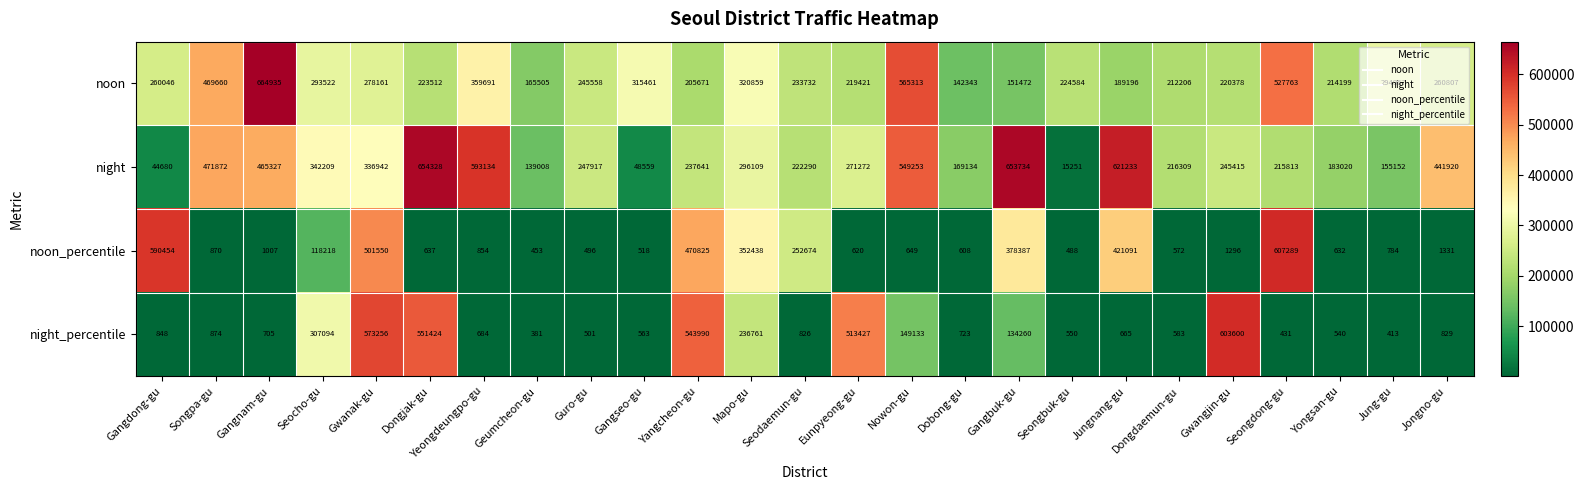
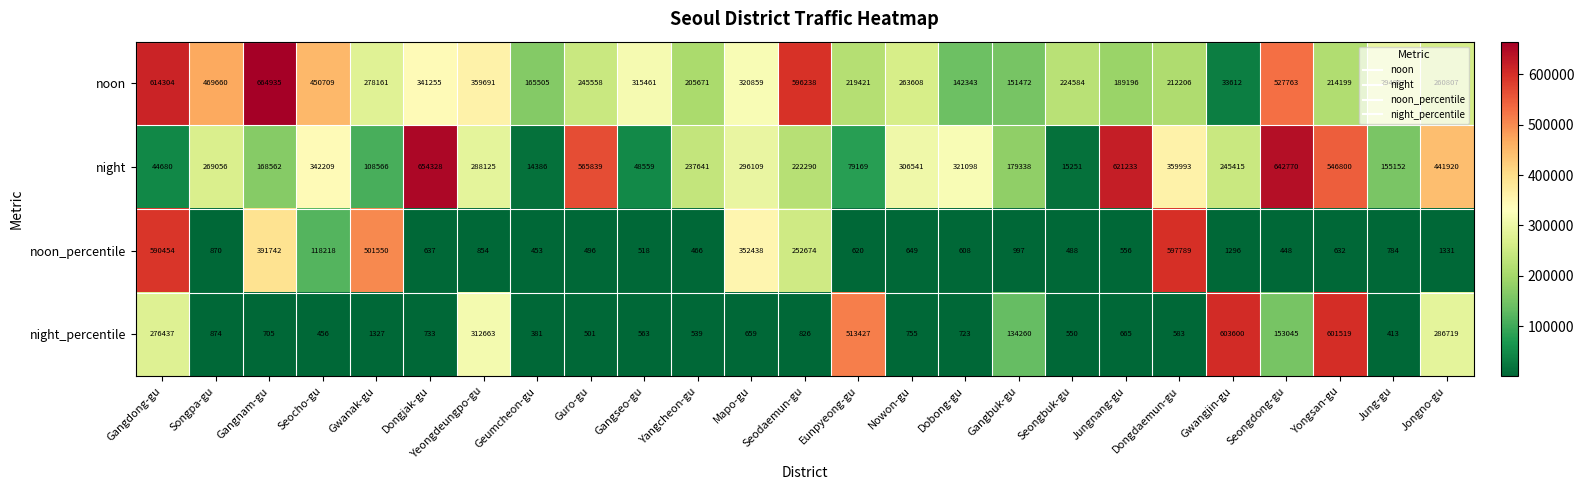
  {
    "noon": {
-     "Gangdong-gu": 260046,
+     "Gangdong-gu": 614304,
      "Songpa-gu": 469660,
      "Gangnam-gu": 664935,
-     "Seocho-gu": 293522,
+     "Seocho-gu": 450709,
      "Gwanak-gu": 278161,
-     "Dongjak-gu": 223512,
+     "Dongjak-gu": 341255,
      "Yeongdeungpo-gu": 359691,
      "Geumcheon-gu": 165505,
      "Guro-gu": 245558,
      "Gangseo-gu": 315461,
      "Yangcheon-gu": 205671,
      "Mapo-gu": 320859,
-     "Seodaemun-gu": 233732,
+     "Seodaemun-gu": 596238,
      "Eunpyeong-gu": 219421,
-     "Nowon-gu": 565313,
+     "Nowon-gu": 263608,
      "Dobong-gu": 142343,
      "Gangbuk-gu": 151472,
      "Seongbuk-gu": 224584,
      "Jungnang-gu": 189196,
      "Dongdaemun-gu": 212206,
-     "Gwangjin-gu": 220378,
+     "Gwangjin-gu": 33612,
      "Seongdong-gu": 527763,
      "Yongsan-gu": 214199
    },
    "night": {
      "Gangdong-gu": 44680,
-     "Songpa-gu": 471872,
-     "Gangnam-gu": 465327,
+     "Songpa-gu": 269056,
+     "Gangnam-gu": 168562,
      "Seocho-gu": 342209,
-     "Gwanak-gu": 336942,
+     "Gwanak-gu": 108566,
      "Dongjak-gu": 654328,
-     "Yeongdeungpo-gu": 593134,
-     "Geumcheon-gu": 139008,
-     "Guro-gu": 247917,
+     "Yeongdeungpo-gu": 288125,
+     "Geumcheon-gu": 14386,
+     "Guro-gu": 565839,
      "Gangseo-gu": 48559,
      "Yangcheon-gu": 237641,
      "Mapo-gu": 296109,
      "Seodaemun-gu": 222290,
-     "Eunpyeong-gu": 271272,
-     "Nowon-gu": 549253,
-     "Dobong-gu": 169134,
-     "Gangbuk-gu": 653734,
+     "Eunpyeong-gu": 79169,
+     "Nowon-gu": 306541,
+     "Dobong-gu": 321098,
+     "Gangbuk-gu": 179338,
      "Seongbuk-gu": 15251,
      "Jungnang-gu": 621233,
-     "Dongdaemun-gu": 216309,
+     "Dongdaemun-gu": 359993,
      "Gwangjin-gu": 245415,
-     "Seongdong-gu": 215813,
-     "Yongsan-gu": 183020,
+     "Seongdong-gu": 642770,
+     "Yongsan-gu": 546800,
      "Jung-gu": 155152,
      "Jongno-gu": 441920
    },
    "noon_percentile": {
      "Gangdong-gu": 590454,
      "Songpa-gu": 870,
-     "Gangnam-gu": 1007,
+     "Gangnam-gu": 391742,
      "Seocho-gu": 118218,
      "Gwanak-gu": 501550,
      "Dongjak-gu": 637,
      "Yeongdeungpo-gu": 854,
      "Geumcheon-gu": 453,
      "Guro-gu": 496,
      "Gangseo-gu": 518,
-     "Yangcheon-gu": 470825,
+     "Yangcheon-gu": 466,
      "Mapo-gu": 352438,
      "Seodaemun-gu": 252674,
      "Eunpyeong-gu": 620,
      "Nowon-gu": 649,
      "Dobong-gu": 608,
-     "Gangbuk-gu": 378387,
+     "Gangbuk-gu": 997,
      "Seongbuk-gu": 488,
-     "Jungnang-gu": 421091,
-     "Dongdaemun-gu": 572,
+     "Jungnang-gu": 556,
+     "Dongdaemun-gu": 597789,
      "Gwangjin-gu": 1296,
-     "Seongdong-gu": 607289,
+     "Seongdong-gu": 448,
      "Yongsan-gu": 632,
      "Jung-gu": 784,
      "Jongno-gu": 1331
    },
    "night_percentile": {
-     "Gangdong-gu": 848,
+     "Gangdong-gu": 276437,
      "Songpa-gu": 874,
      "Gangnam-gu": 705,
-     "Seocho-gu": 307094,
-     "Gwanak-gu": 573256,
-     "Dongjak-gu": 551424,
-     "Yeongdeungpo-gu": 684,
+     "Seocho-gu": 456,
+     "Gwanak-gu": 1327,
+     "Dongjak-gu": 733,
+     "Yeongdeungpo-gu": 312663,
      "Geumcheon-gu": 381,
      "Guro-gu": 501,
      "Gangseo-gu": 563,
-     "Yangcheon-gu": 543990,
-     "Mapo-gu": 236761,
+     "Yangcheon-gu": 539,
+     "Mapo-gu": 659,
      "Seodaemun-gu": 826,
      "Eunpyeong-gu": 513427,
-     "Nowon-gu": 149133,
+     "Nowon-gu": 755,
      "Dobong-gu": 723,
      "Gangbuk-gu": 134260,
      "Seongbuk-gu": 550,
      "Jungnang-gu": 665,
      "Dongdaemun-gu": 583,
      "Gwangjin-gu": 603600,
-     "Seongdong-gu": 431,
-     "Yongsan-gu": 540,
+     "Seongdong-gu": 153045,
+     "Yongsan-gu": 601519,
      "Jung-gu": 413,
-     "Jongno-gu": 829
+     "Jongno-gu": 286719
    }
  }
